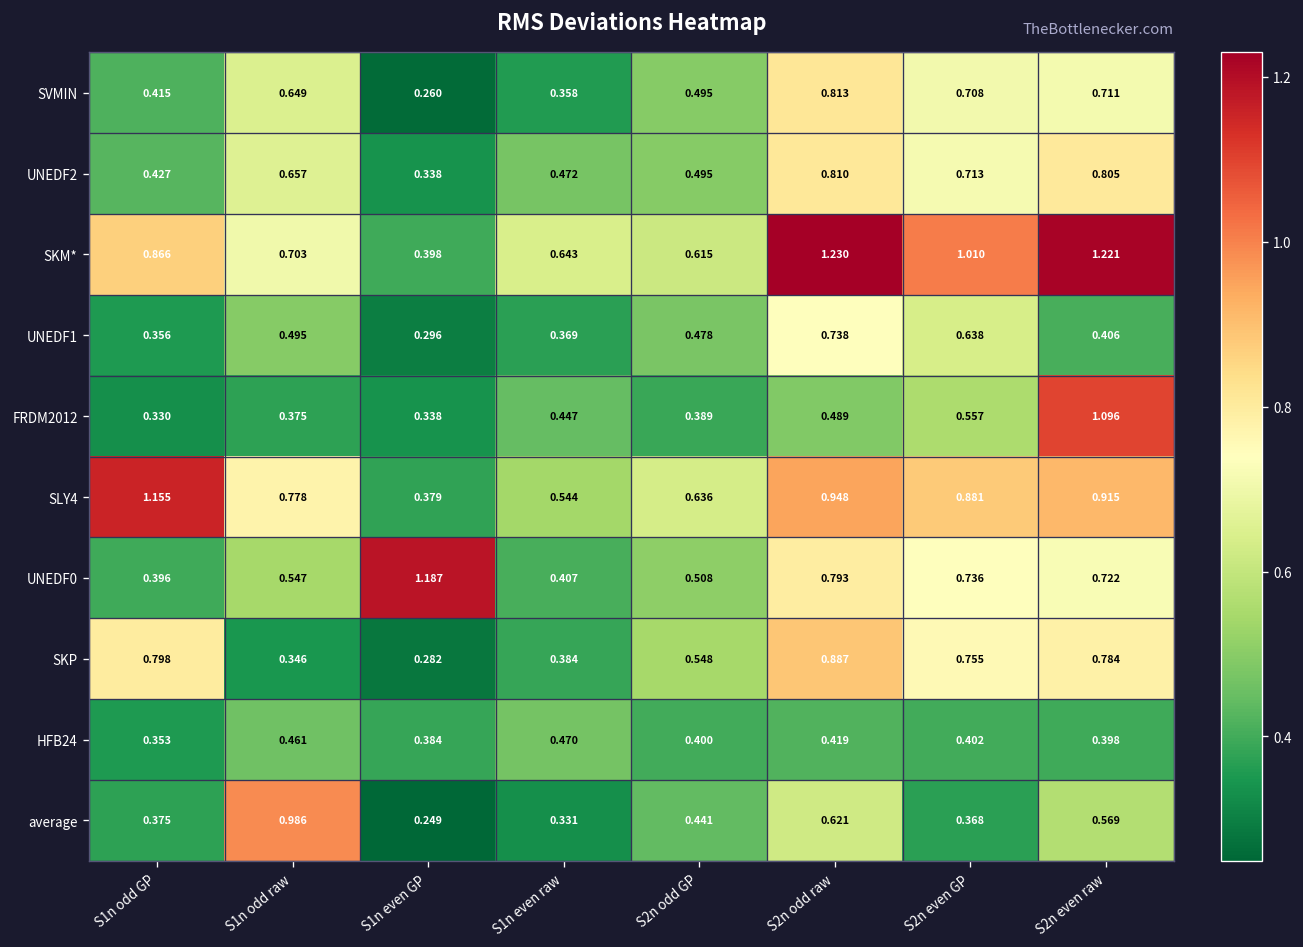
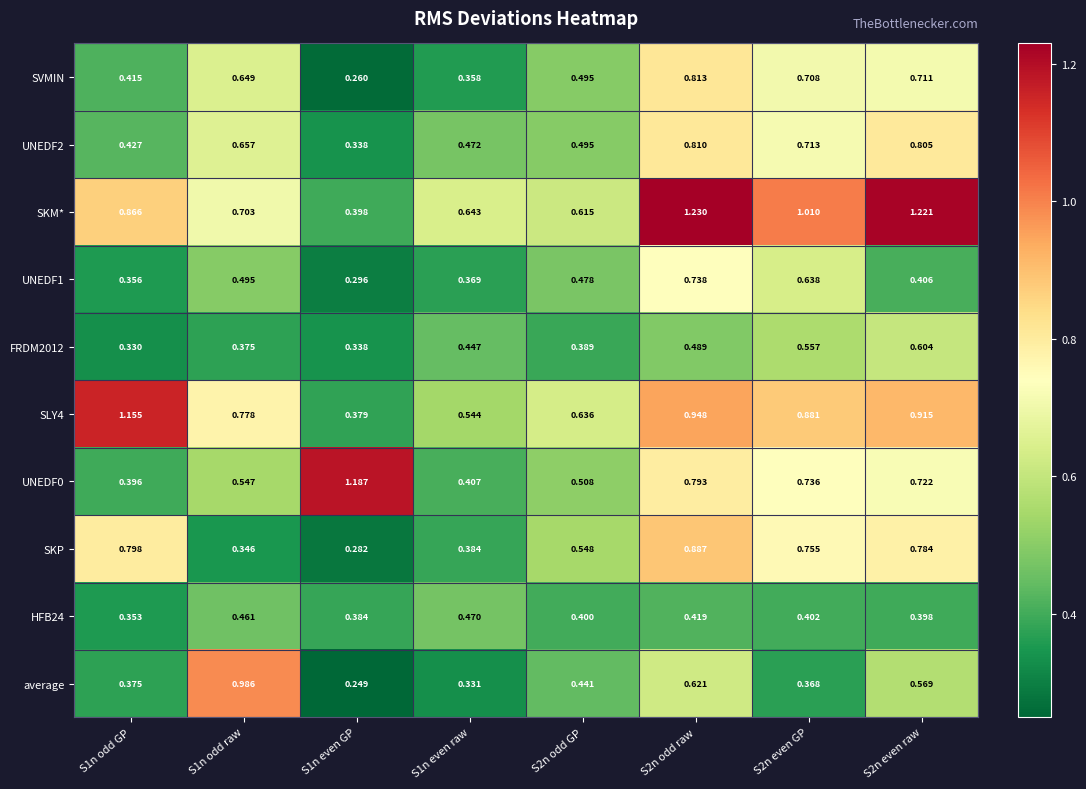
  {
    "SVMIN": {
      "S1n odd GP": 0.415,
      "S1n odd raw": 0.649,
      "S1n even GP": 0.260,
      "S1n even raw": 0.358,
      "S2n odd GP": 0.495,
      "S2n odd raw": 0.813,
      "S2n even GP": 0.708,
      "S2n even raw": 0.711
    },
    "UNEDF2": {
      "S1n odd GP": 0.427,
      "S1n odd raw": 0.657,
      "S1n even GP": 0.338,
      "S1n even raw": 0.472,
      "S2n odd GP": 0.495,
      "S2n odd raw": 0.810,
      "S2n even GP": 0.713,
      "S2n even raw": 0.805
    },
    "SKM*": {
      "S1n odd GP": 0.866,
      "S1n odd raw": 0.703,
      "S1n even GP": 0.398,
      "S1n even raw": 0.643,
      "S2n odd GP": 0.615,
      "S2n odd raw": 1.230,
      "S2n even GP": 1.010,
      "S2n even raw": 1.221
    },
    "UNEDF1": {
      "S1n odd GP": 0.356,
      "S1n odd raw": 0.495,
      "S1n even GP": 0.296,
      "S1n even raw": 0.369,
      "S2n odd GP": 0.478,
      "S2n odd raw": 0.738,
      "S2n even GP": 0.638,
      "S2n even raw": 0.406
    },
    "FRDM2012": {
      "S1n odd GP": 0.330,
      "S1n odd raw": 0.375,
      "S1n even GP": 0.338,
      "S1n even raw": 0.447,
      "S2n odd GP": 0.389,
      "S2n odd raw": 0.489,
      "S2n even GP": 0.557,
-     "S2n even raw": 1.096
+     "S2n even raw": 0.604
    },
    "SLY4": {
      "S1n odd GP": 1.155,
      "S1n odd raw": 0.778,
      "S1n even GP": 0.379,
      "S1n even raw": 0.544,
      "S2n odd GP": 0.636,
      "S2n odd raw": 0.948,
      "S2n even GP": 0.881,
      "S2n even raw": 0.915
    },
    "UNEDF0": {
      "S1n odd GP": 0.396,
      "S1n odd raw": 0.547,
      "S1n even GP": 1.187,
      "S1n even raw": 0.407,
      "S2n odd GP": 0.508,
      "S2n odd raw": 0.793,
      "S2n even GP": 0.736,
      "S2n even raw": 0.722
    },
    "SKP": {
      "S1n odd GP": 0.798,
      "S1n odd raw": 0.346,
      "S1n even GP": 0.282,
      "S1n even raw": 0.384,
      "S2n odd GP": 0.548,
      "S2n odd raw": 0.887,
      "S2n even GP": 0.755,
      "S2n even raw": 0.784
    },
    "HFB24": {
      "S1n odd GP": 0.353,
      "S1n odd raw": 0.461,
      "S1n even GP": 0.384,
      "S1n even raw": 0.470,
      "S2n odd GP": 0.400,
      "S2n odd raw": 0.419,
      "S2n even GP": 0.402,
      "S2n even raw": 0.398
    },
    "average": {
      "S1n odd GP": 0.375,
      "S1n odd raw": 0.986,
      "S1n even GP": 0.249,
      "S1n even raw": 0.331,
      "S2n odd GP": 0.441,
      "S2n odd raw": 0.621,
      "S2n even GP": 0.368,
      "S2n even raw": 0.569
    }
  }
